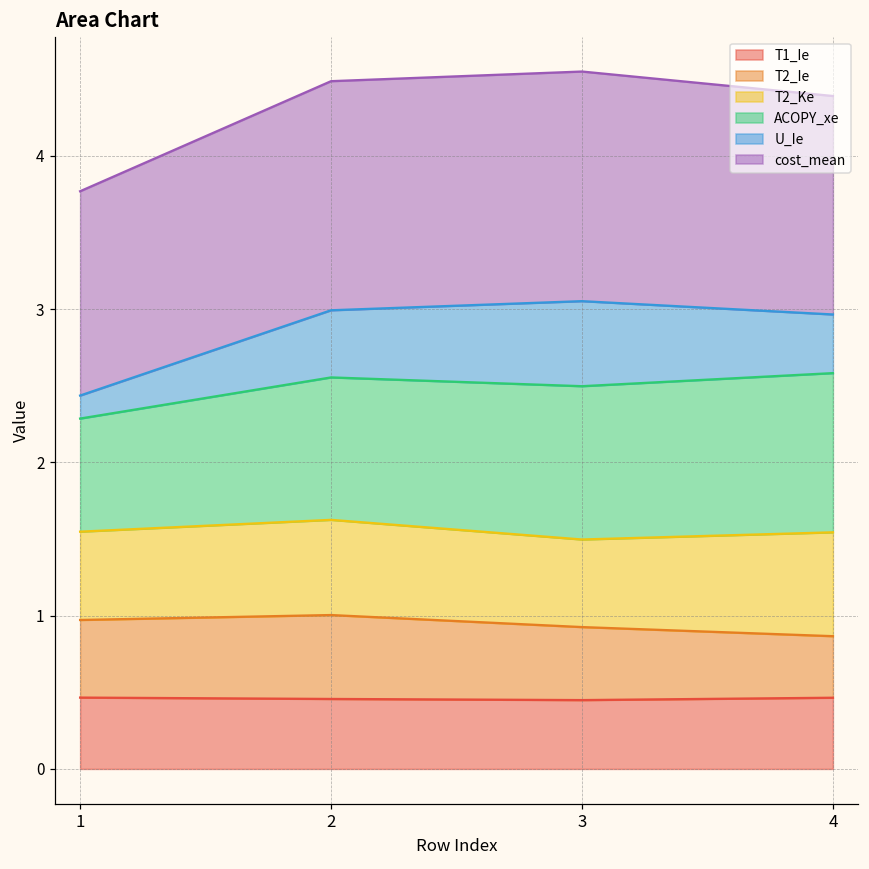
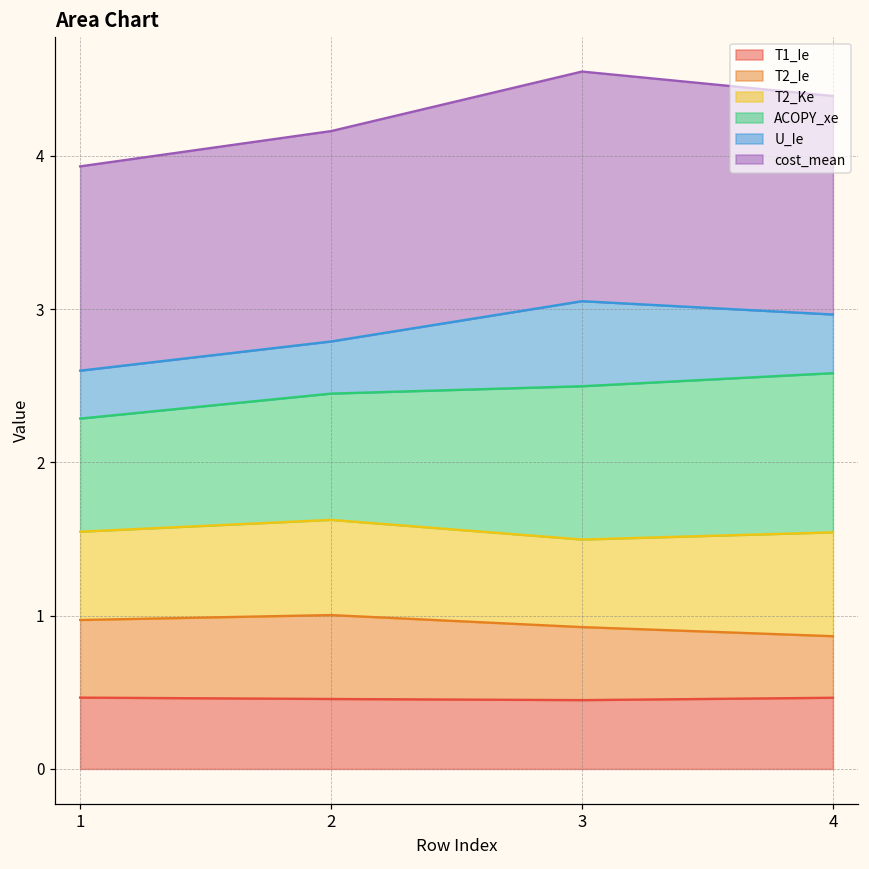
  {
    "ACOPY_xe": {
      "1": 0.74,
-     "2": 0.93,
+     "2": 0.82,
      "3": 1.00,
      "4": 1.04
    },
    "U_Ie": {
-     "1": 0.15,
-     "2": 0.44,
+     "1": 0.31,
+     "2": 0.34,
      "3": 0.55,
      "4": 0.38
    },
    "cost_mean": {
      "1": 1.33,
-     "2": 1.49,
+     "2": 1.37,
      "3": 1.50
    }
  }
